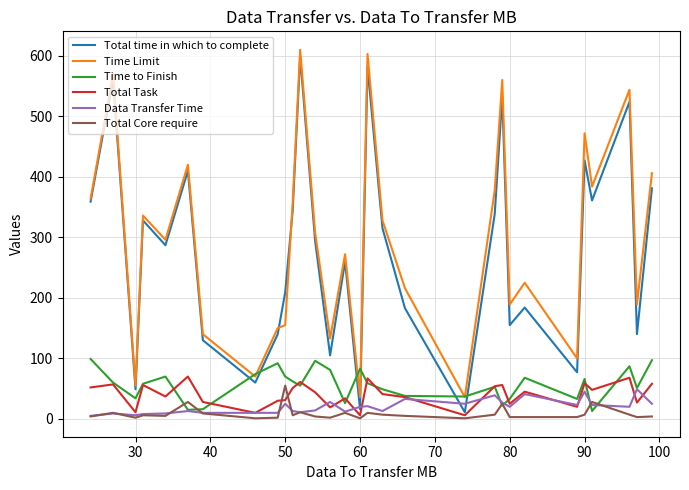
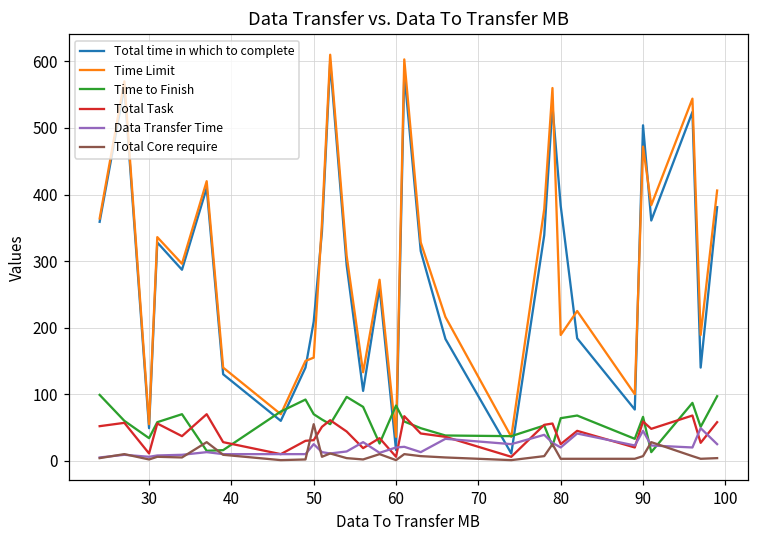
  {
    "Total time in which to complete": {
      "30": 50,
      "50": 210,
-     "80": 160,
-     "90": 430
+     "80": 380,
+     "90": 500
    },
    "Time Limit": {
      "30": 60,
      "50": 160,
      "60": 40,
      "80": 190,
      "90": 470
    },
    "Time to Finish": {
      "30": 30,
      "50": 70,
      "60": 80,
-     "80": 30,
+     "80": 60,
      "90": 70
    },
    "Total Task": {
      "30": 10,
      "50": 30,
      "60": 10,
      "80": 30,
      "90": 60
    },
    "Data Transfer Time": {
      "50": 30,
      "80": 20,
      "90": 50
    },
    "Total Core require": {
      "50": 60,
      "60": 0,
      "80": 0,
      "90": 10
    }
  }
